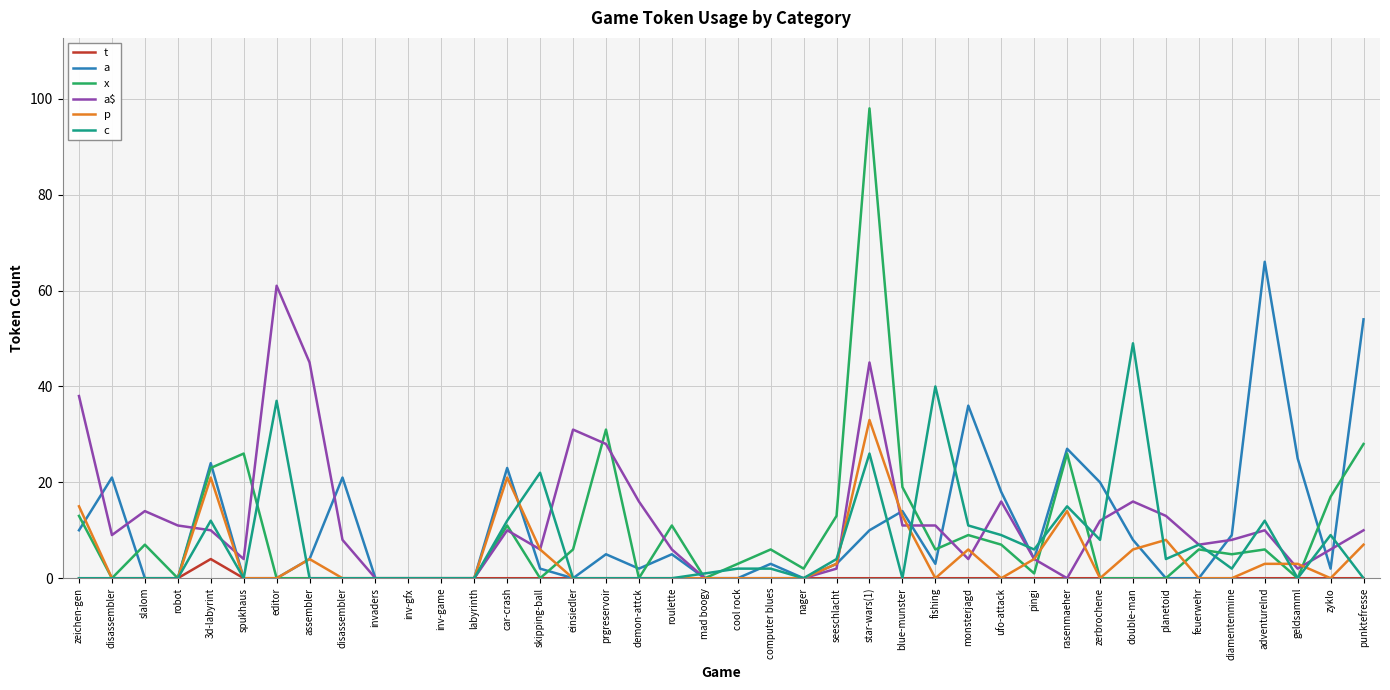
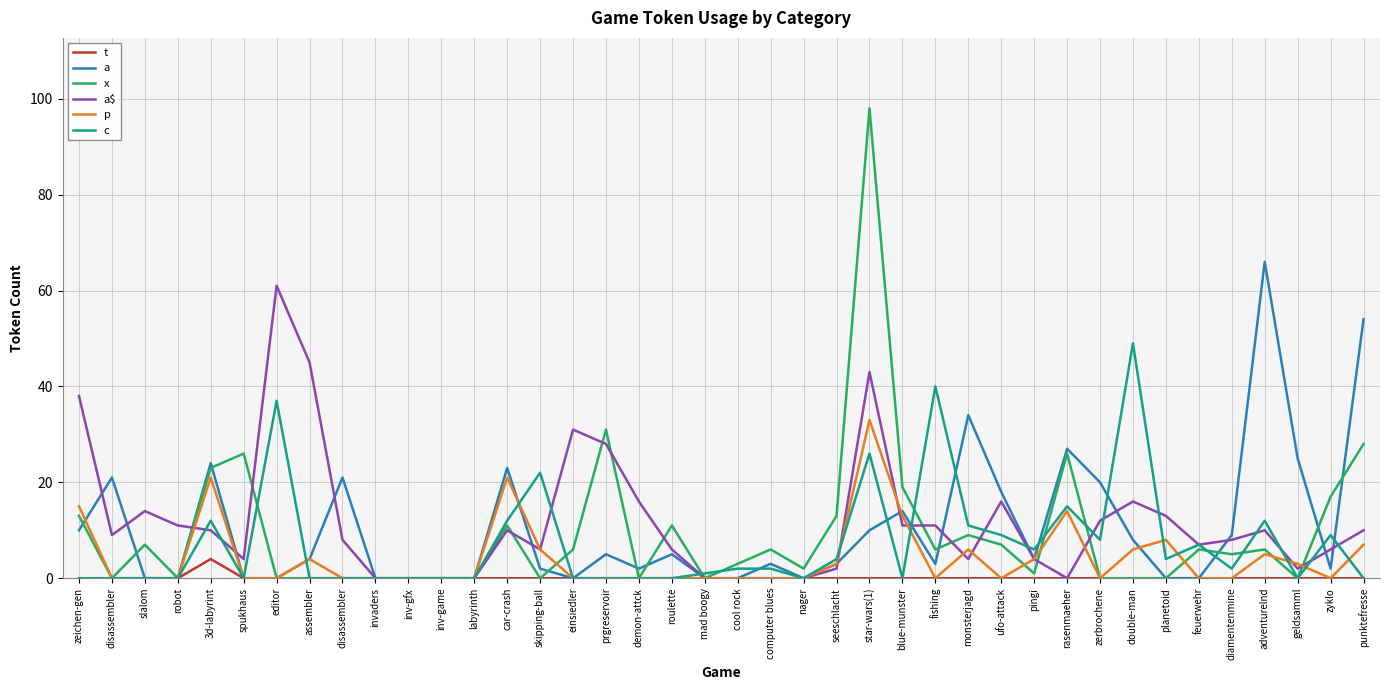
  {
    "t": {
      "3d-labyrint": 4,
      "car-crash": 0,
      "seeschlacht": 0,
      "star-wars(1)": 0,
      "monsterjagd": 0,
      "pingi": 0,
      "adventurelnd": 0
    },
    "a": {
      "zeichen-gen": 10,
      "3d-labyrint": 24,
      "car-crash": 23,
      "skipping-ball": 2,
      "prgreservoir": 5,
      "demon-attck": 2,
      "roulette": 5,
      "computer blues": 3,
      "star-wars(1)": 10,
      "blue-munster": 14,
      "fishing": 3,
-     "monsterjagd": 36,
+     "monsterjagd": 34,
      "ufo-attack": 18,
      "rasenmaeher": 27,
      "zerbrochene": 20,
      "double-man": 8,
      "diamentenmine": 9,
      "adventurelnd": 66,
      "geldsamml": 25,
      "zyklo": 2,
      "punktefresse": 54
    },
    "a$": {
      "zeichen-gen": 38,
      "slalom": 14,
      "robot": 11,
      "3d-labyrint": 10,
      "spukhaus": 4,
      "editor": 61,
      "assembler": 45,
      "car-crash": 10,
      "einsiedler": 31,
      "prgreservoir": 28,
      "demon-attck": 16,
      "roulette": 6,
      "seeschlacht": 2,
-     "star-wars(1)": 45,
+     "star-wars(1)": 43,
      "blue-munster": 11,
      "fishing": 11,
      "monsterjagd": 4,
      "ufo-attack": 16,
      "zerbrochene": 12,
      "double-man": 16,
      "planetoid": 13,
      "diamentenmine": 8,
      "adventurelnd": 10,
      "geldsamml": 2,
      "zyklo": 6,
      "punktefresse": 10
    },
    "p": {
      "zeichen-gen": 15,
      "3d-labyrint": 21,
      "car-crash": 21,
      "star-wars(1)": 33,
      "blue-munster": 13,
      "monsterjagd": 6,
      "rasenmaeher": 14,
      "double-man": 6,
      "planetoid": 8,
-     "adventurelnd": 3,
+     "adventurelnd": 5,
      "geldsamml": 3,
      "punktefresse": 7
    }
  }
